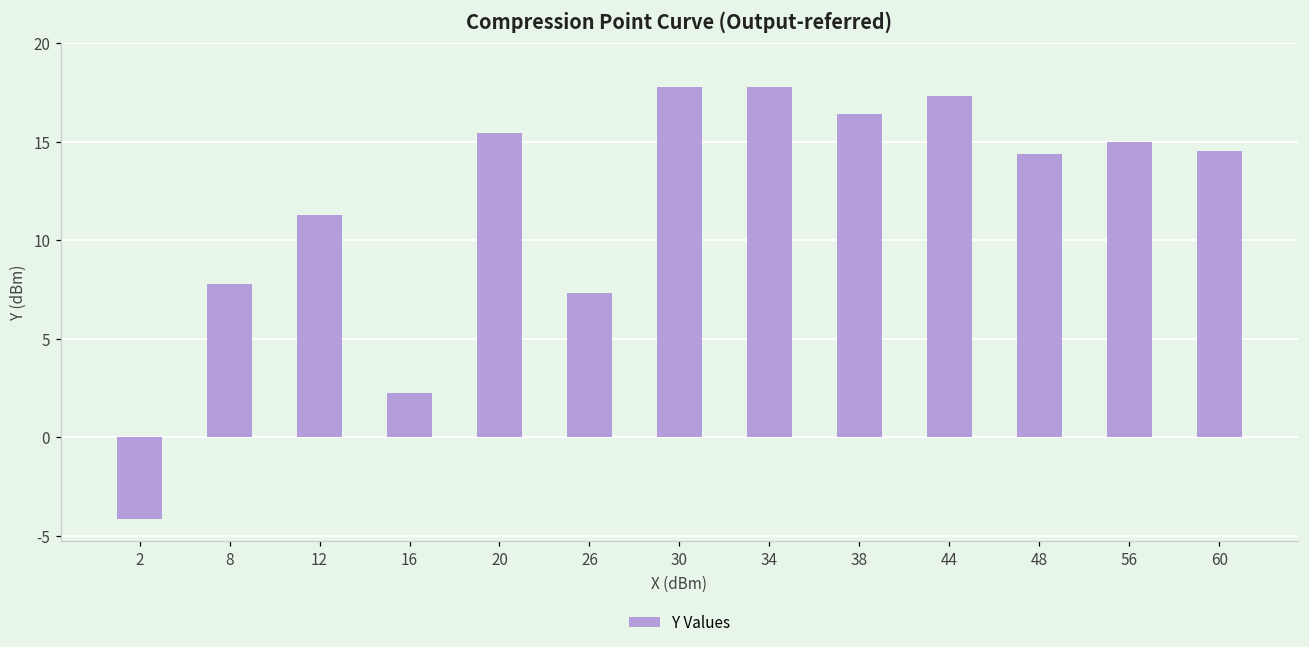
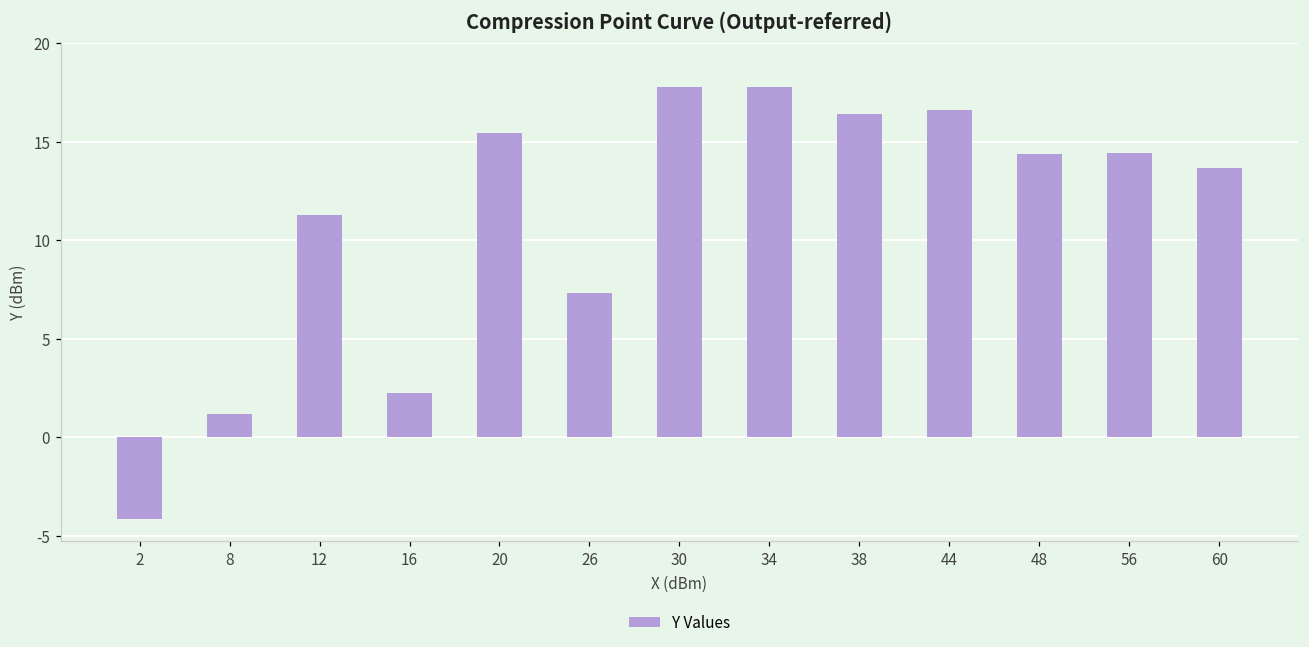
  {
    "2": -4.2,
-   "8": 7.8,
+   "8": 1.2,
    "12": 11.3,
    "16": 2.2,
    "20": 15.5,
    "26": 7.3,
    "30": 17.8,
    "34": 17.8,
    "38": 16.4,
-   "44": 17.3,
+   "44": 16.6,
    "48": 14.3,
-   "56": 15.0,
-   "60": 14.5
+   "56": 14.4,
+   "60": 13.7
  }
